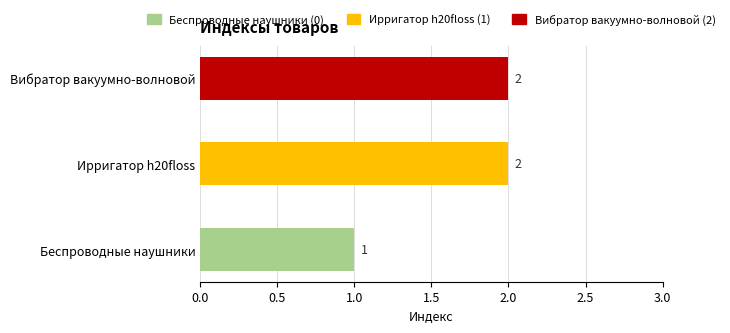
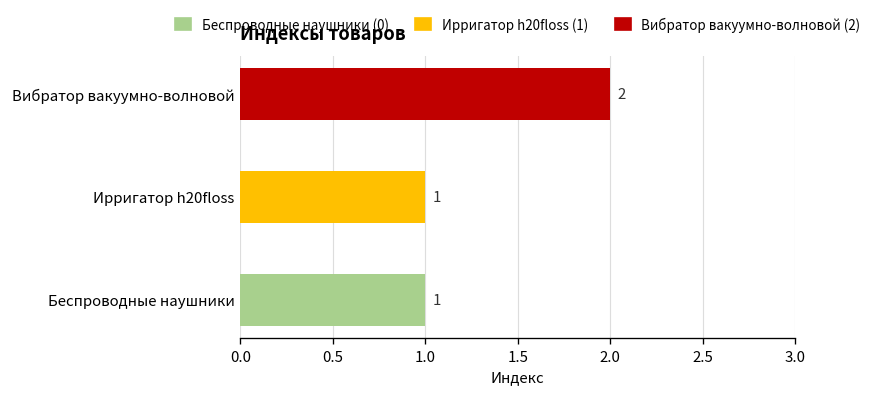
  {
    "Вибратор вакуумно-волновой": 2,
-   "Ирригатор h20floss": 2,
+   "Ирригатор h20floss": 1,
    "Беспроводные наушники": 1
  }
